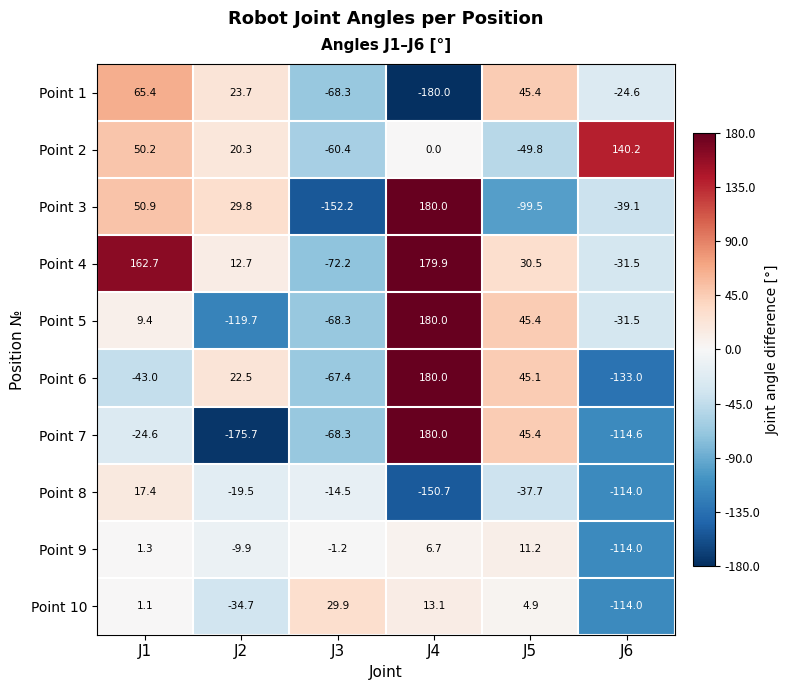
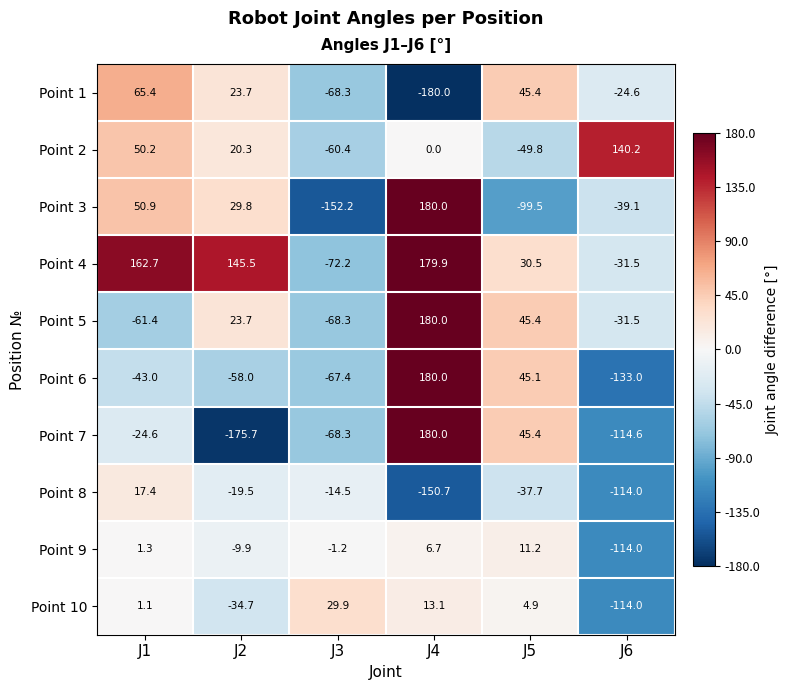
  {
    "Point 1": {
      "J1": 65.4,
      "J2": 23.7,
      "J3": -68.3,
      "J4": -180.0,
      "J5": 45.4,
      "J6": -24.6
    },
    "Point 2": {
      "J1": 50.2,
      "J2": 20.3,
      "J3": -60.4,
      "J4": 0.0,
      "J5": -49.8,
      "J6": 140.2
    },
    "Point 3": {
      "J1": 50.9,
      "J2": 29.8,
      "J3": -152.2,
      "J4": 180.0,
      "J5": -99.5,
      "J6": -39.1
    },
    "Point 4": {
      "J1": 162.7,
-     "J2": 12.7,
+     "J2": 145.5,
      "J3": -72.2,
      "J4": 179.9,
      "J5": 30.5,
      "J6": -31.5
    },
    "Point 5": {
-     "J1": 9.4,
-     "J2": -119.7,
+     "J1": -61.4,
+     "J2": 23.7,
      "J3": -68.3,
      "J4": 180.0,
      "J5": 45.4,
      "J6": -31.5
    },
    "Point 6": {
      "J1": -43.0,
-     "J2": 22.5,
+     "J2": -58.0,
      "J3": -67.4,
      "J4": 180.0,
      "J5": 45.1,
      "J6": -133.0
    },
    "Point 7": {
      "J1": -24.6,
      "J2": -175.7,
      "J3": -68.3,
      "J4": 180.0,
      "J5": 45.4,
      "J6": -114.6
    },
    "Point 8": {
      "J1": 17.4,
      "J2": -19.5,
      "J3": -14.5,
      "J4": -150.7,
      "J5": -37.7,
      "J6": -114.0
    },
    "Point 9": {
      "J1": 1.3,
      "J2": -9.9,
      "J3": -1.2,
      "J4": 6.7,
      "J5": 11.2,
      "J6": -114.0
    },
    "Point 10": {
      "J1": 1.1,
      "J2": -34.7,
      "J3": 29.9,
      "J4": 13.1,
      "J5": 4.9,
      "J6": -114.0
    }
  }
